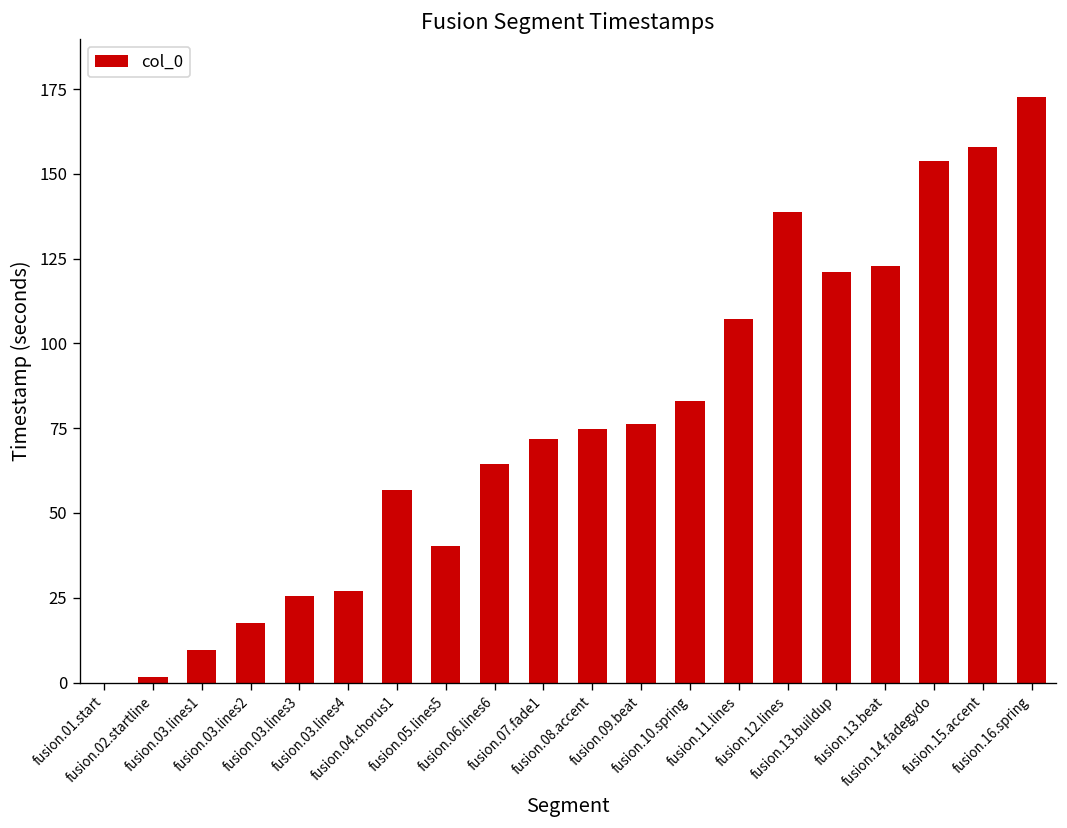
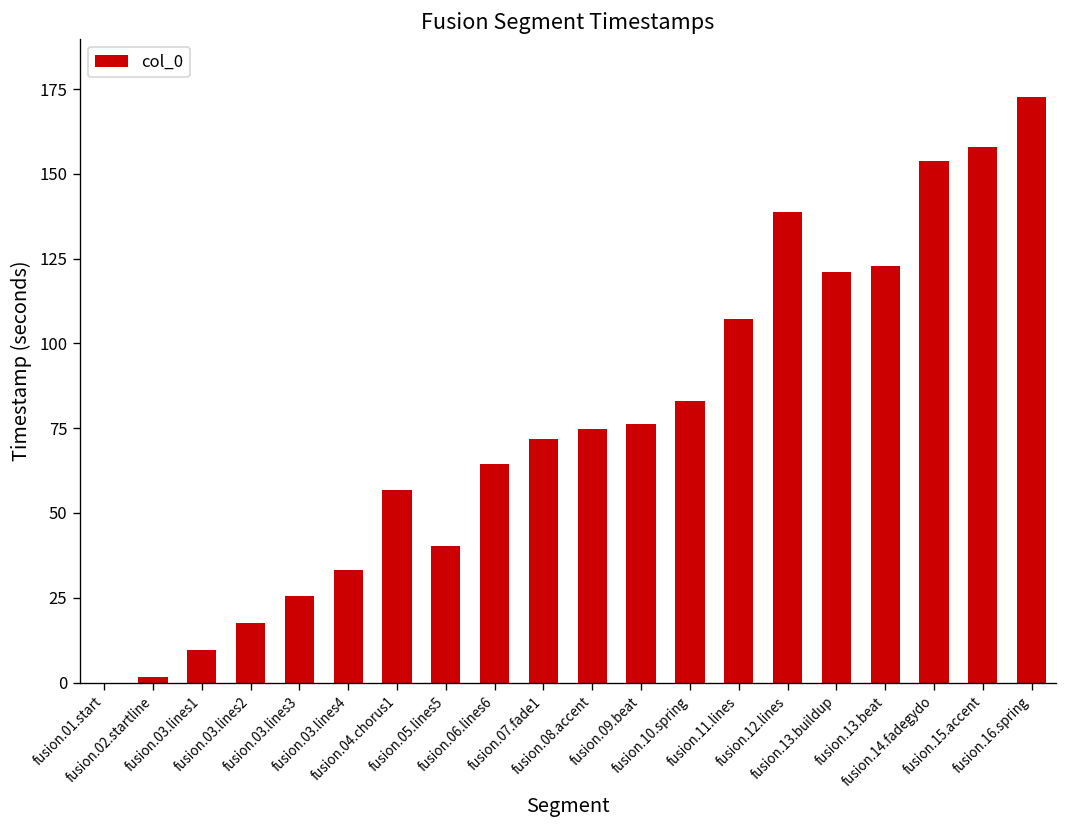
  {
    "fusion.01.start": 0,
    "fusion.02.startline": 2,
    "fusion.03.lines1": 10,
    "fusion.03.lines2": 18,
    "fusion.03.lines3": 25,
-   "fusion.03.lines4": 27,
+   "fusion.03.lines4": 33,
    "fusion.04.chorus1": 57,
    "fusion.05.lines5": 40,
    "fusion.06.lines6": 64,
    "fusion.07.fade1": 72,
    "fusion.08.accent": 75,
    "fusion.09.beat": 76,
    "fusion.10.spring": 83,
    "fusion.11.lines": 107,
    "fusion.12.lines": 139,
    "fusion.13.buildup": 121,
    "fusion.13.beat": 123,
    "fusion.14.fadegydo": 154,
    "fusion.15.accent": 158,
    "fusion.16.spring": 173
  }
